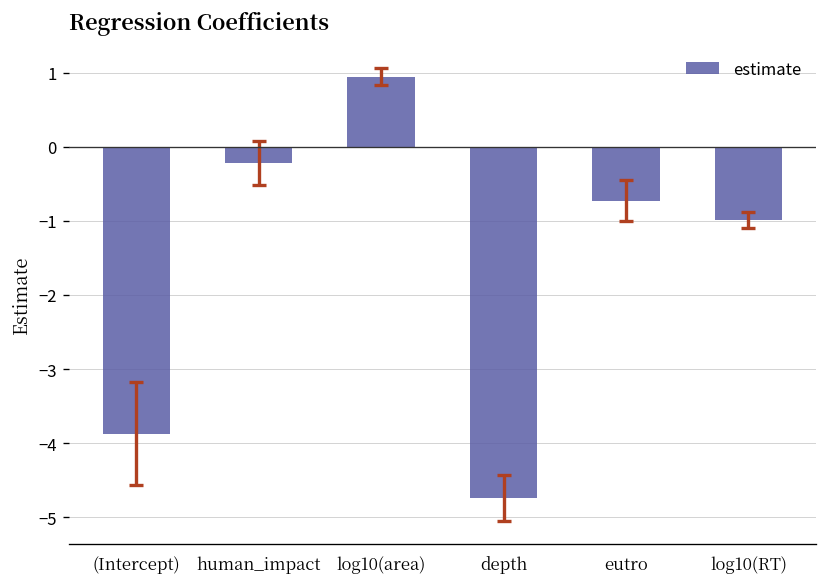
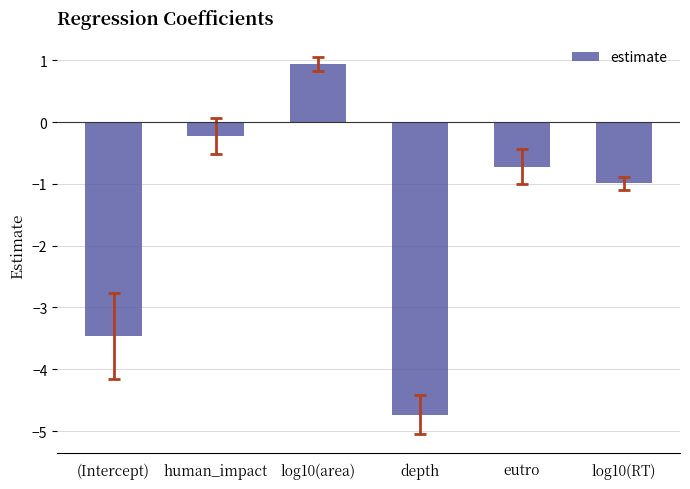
  {
    "estimate": {
-     "(Intercept)": -3.9,
+     "(Intercept)": -3.5,
      "human_impact": -0.2,
      "log10(area)": 0.9,
      "depth": -4.7,
      "eutro": -0.7,
      "log10(RT)": -1.0
    }
  }
